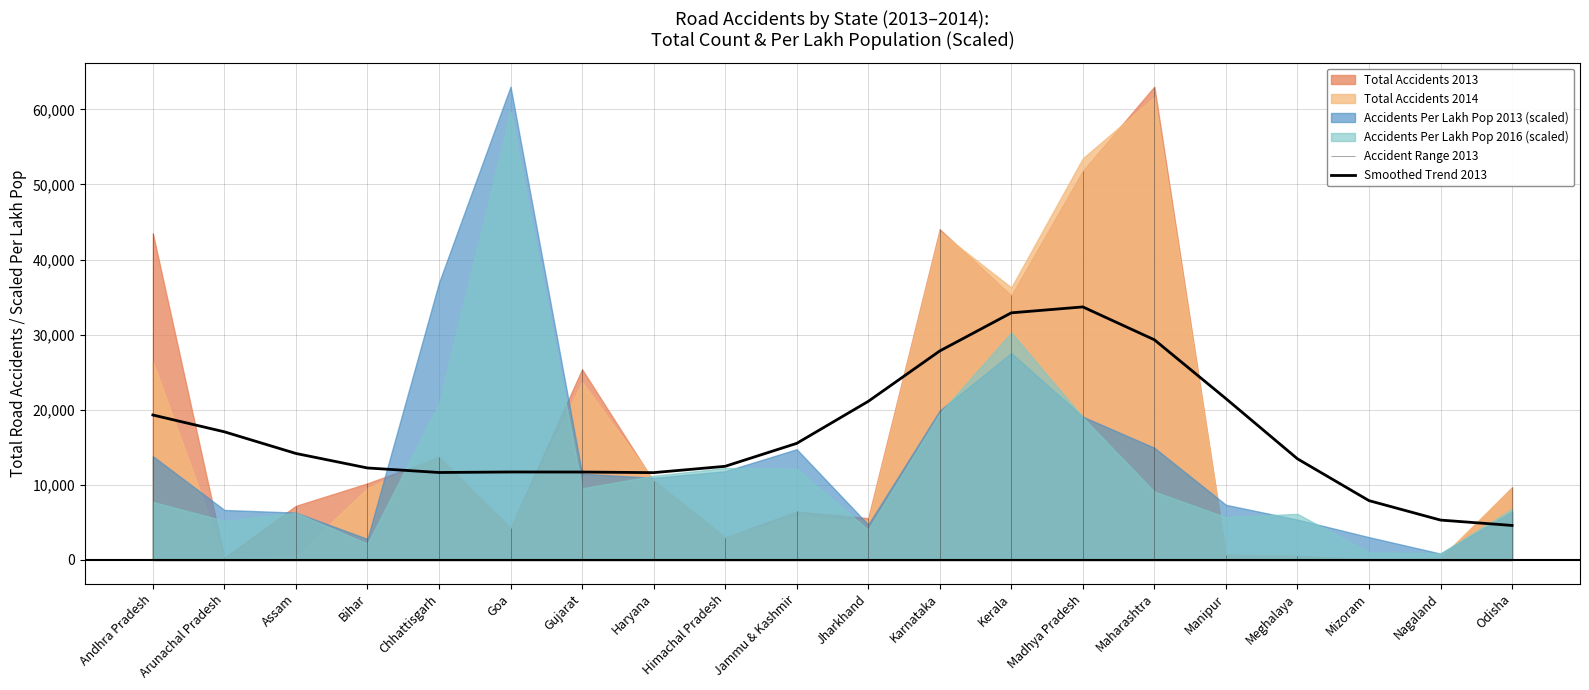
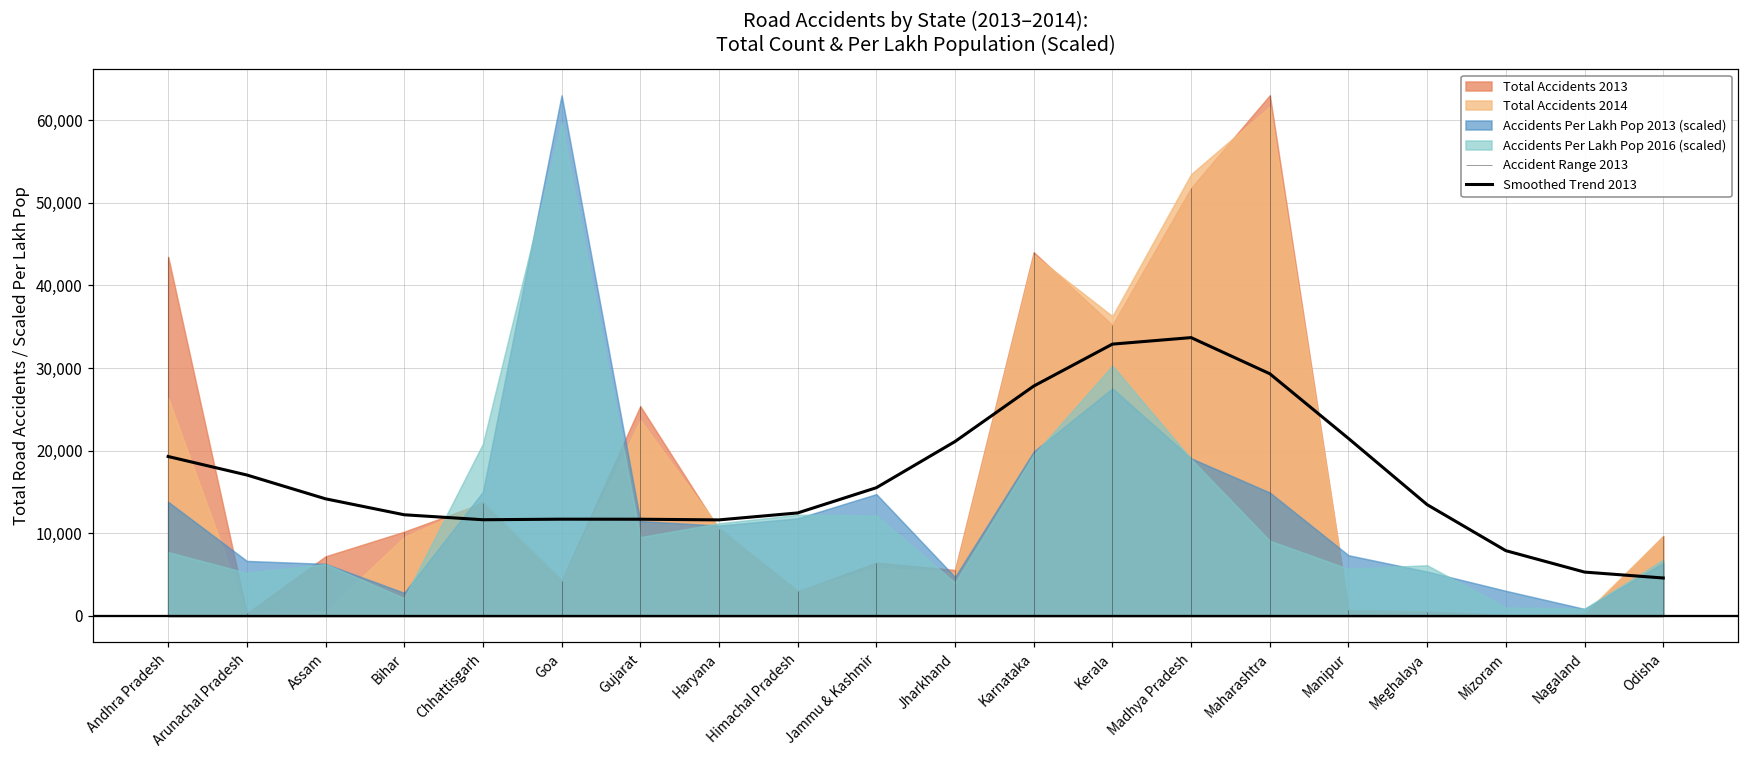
  {
    "Smoothed Trend 2013": {
      "Andhra Pradesh": "19,000",
      "Arunachal Pradesh": "17,000",
      "Assam": "14,000",
      "Bihar": "12,000",
      "Chhattisgarh": "12,000",
      "Goa": "12,000",
      "Haryana": "12,000",
      "Jammu & Kashmir": "16,000",
      "Jharkhand": "21,000",
      "Karnataka": "28,000",
      "Kerala": "33,000",
      "Madhya Pradesh": "34,000",
      "Maharashtra": "29,000",
      "Manipur": "21,000",
      "Meghalaya": "13,000",
      "Mizoram": "8,000",
      "Nagaland": "5,000",
      "Odisha": "5,000"
    },
    "Total Accidents 2013": {
      "Andhra Pradesh": "43,000",
      "Assam": "7,000",
      "Bihar": "10,000",
      "Gujarat": "25,000",
      "Jammu & Kashmir": "6,000",
      "Jharkhand": "6,000",
      "Kerala": "35,000",
      "Madhya Pradesh": "52,000",
      "Maharashtra": "63,000"
    },
    "Total Accidents 2014": {
      "Andhra Pradesh": "26,000",
      "Assam": "1,000",
      "Bihar": "10,000",
      "Gujarat": "24,000",
      "Jammu & Kashmir": "6,000",
      "Jharkhand": "5,000",
      "Kerala": "36,000",
      "Madhya Pradesh": "53,000",
      "Maharashtra": "62,000"
    },
    "Accidents Per Lakh Pop 2013 (scaled)": {
      "Andhra Pradesh": "14,000",
      "Arunachal Pradesh": "7,000",
      "Bihar": "3,000",
-     "Chhattisgarh": "37,000",
+     "Chhattisgarh": "15,000",
      "Goa": "63,000",
      "Himachal Pradesh": "12,000",
      "Jammu & Kashmir": "15,000",
      "Jharkhand": "5,000",
      "Karnataka": "20,000",
      "Kerala": "28,000",
      "Maharashtra": "15,000",
      "Manipur": "7,000",
      "Meghalaya": "5,000",
      "Mizoram": "3,000",
      "Odisha": "6,000"
    },
    "Accidents Per Lakh Pop 2016 (scaled)": {
      "Andhra Pradesh": "8,000",
      "Arunachal Pradesh": "5,000",
      "Bihar": "2,000",
      "Chhattisgarh": "21,000",
      "Goa": "60,000",
      "Gujarat": "10,000",
      "Jammu & Kashmir": "12,000",
      "Jharkhand": "4,000",
      "Karnataka": "20,000",
      "Kerala": "30,000",
      "Maharashtra": "9,000",
      "Manipur": "6,000",
      "Meghalaya": "6,000",
      "Mizoram": "1,000",
      "Odisha": "7,000"
    }
  }
